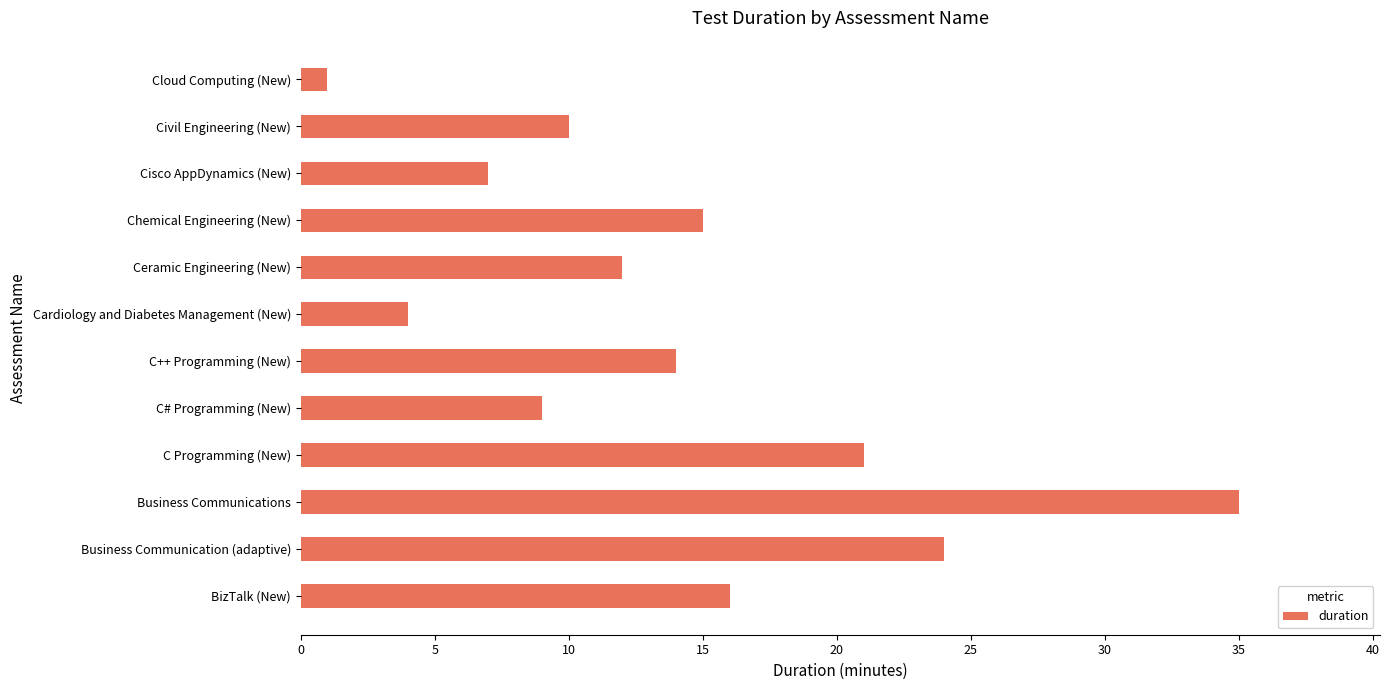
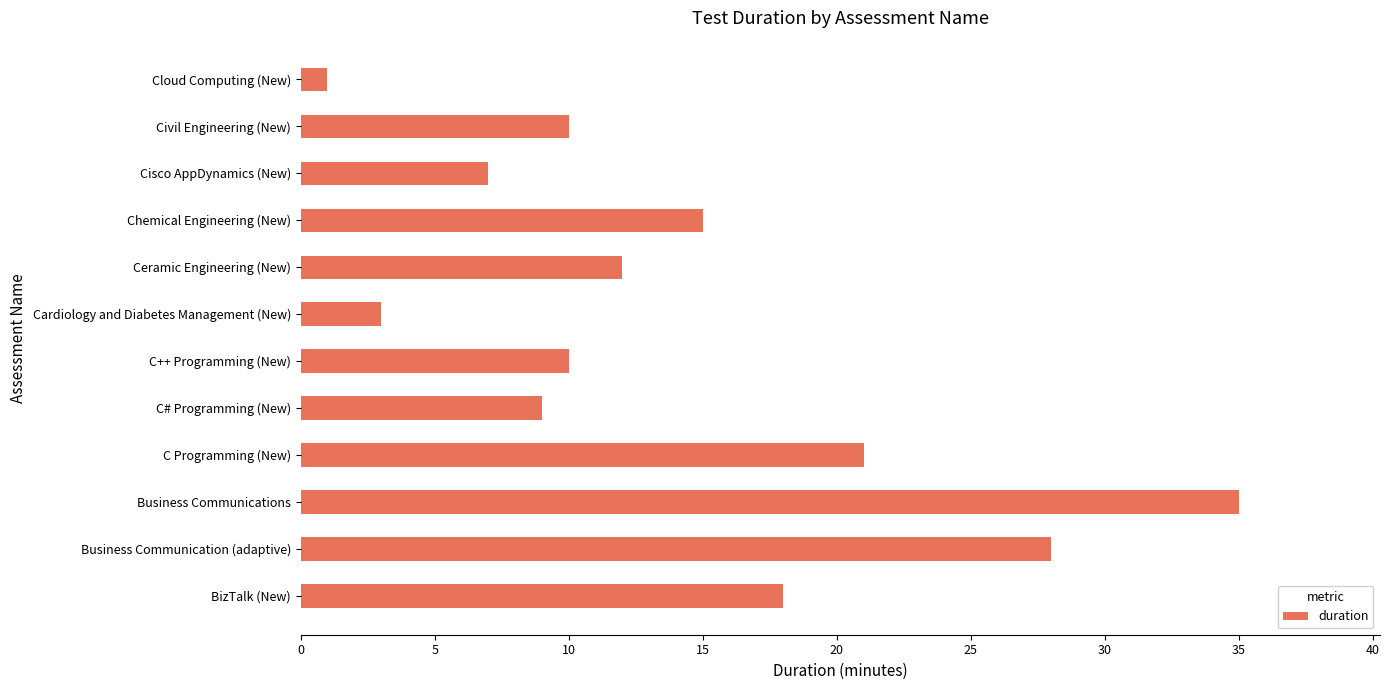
  {
    "Cloud Computing (New)": 1,
    "Civil Engineering (New)": 10,
    "Cisco AppDynamics (New)": 7,
    "Chemical Engineering (New)": 15,
    "Ceramic Engineering (New)": 12,
-   "Cardiology and Diabetes Management (New)": 4,
-   "C++ Programming (New)": 14,
+   "Cardiology and Diabetes Management (New)": 3,
+   "C++ Programming (New)": 10,
    "C# Programming (New)": 9,
    "C Programming (New)": 21,
    "Business Communications": 35,
-   "Business Communication (adaptive)": 24,
-   "BizTalk (New)": 16
+   "Business Communication (adaptive)": 28,
+   "BizTalk (New)": 18
  }
